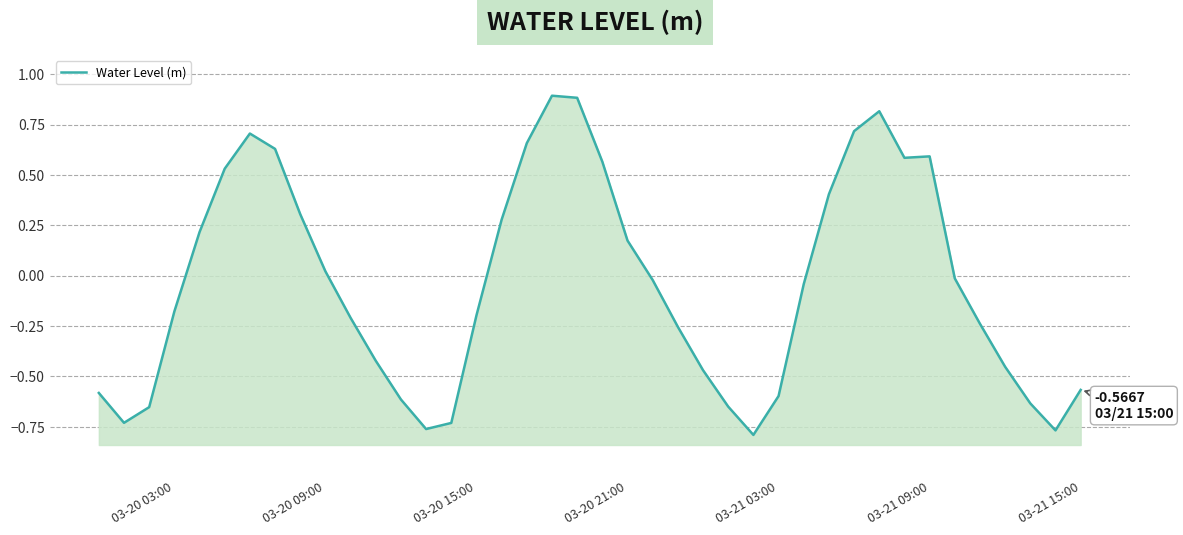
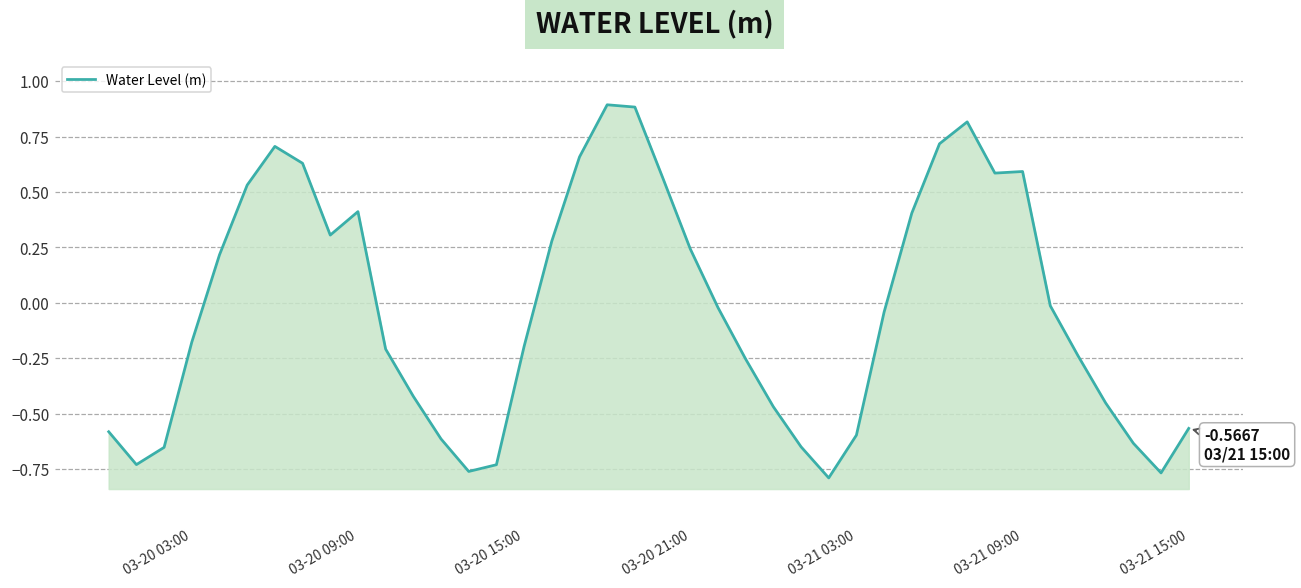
  {
    "03-20 03:00": -0.18,
-   "03-20 09:00": 0.02,
+   "03-20 09:00": 0.41,
    "03-20 15:00": -0.20,
-   "03-20 21:00": 0.17,
+   "03-20 21:00": 0.24,
    "03-21 03:00": -0.60,
    "03-21 09:00": 0.59
  }
